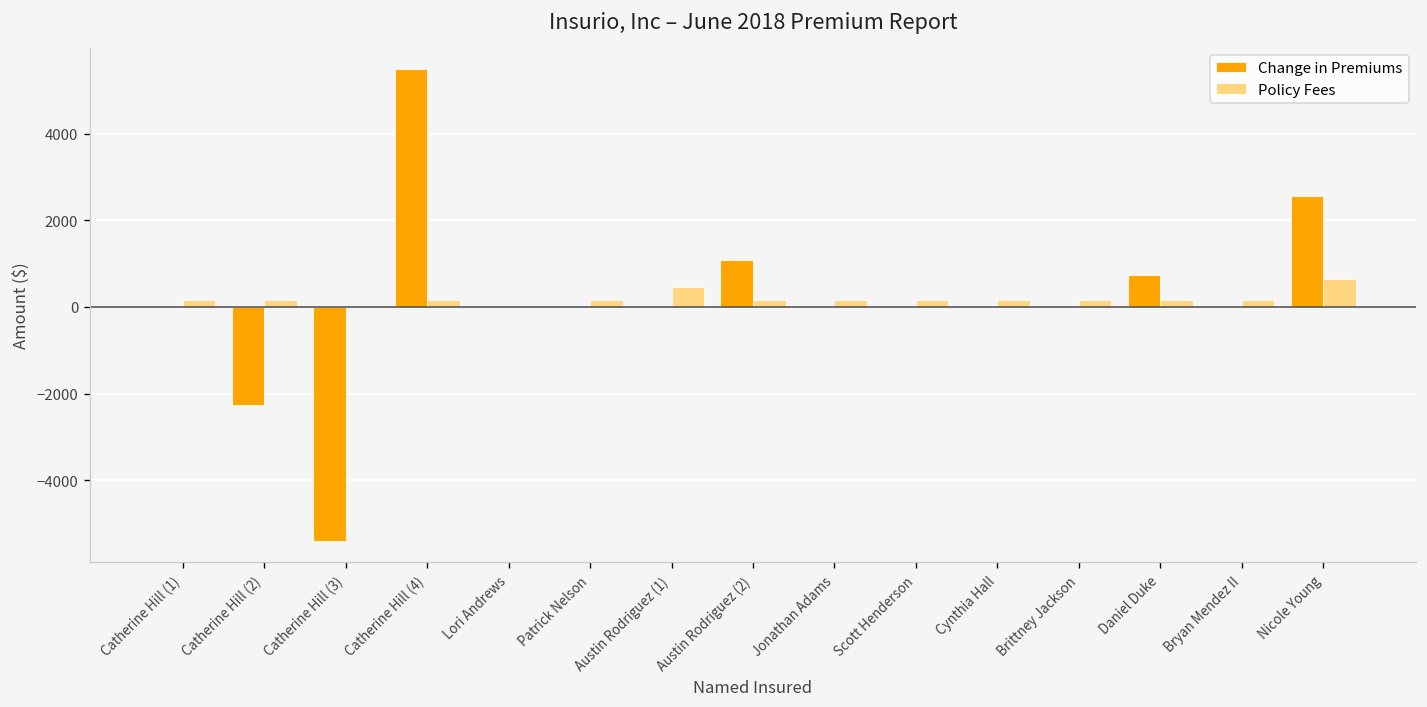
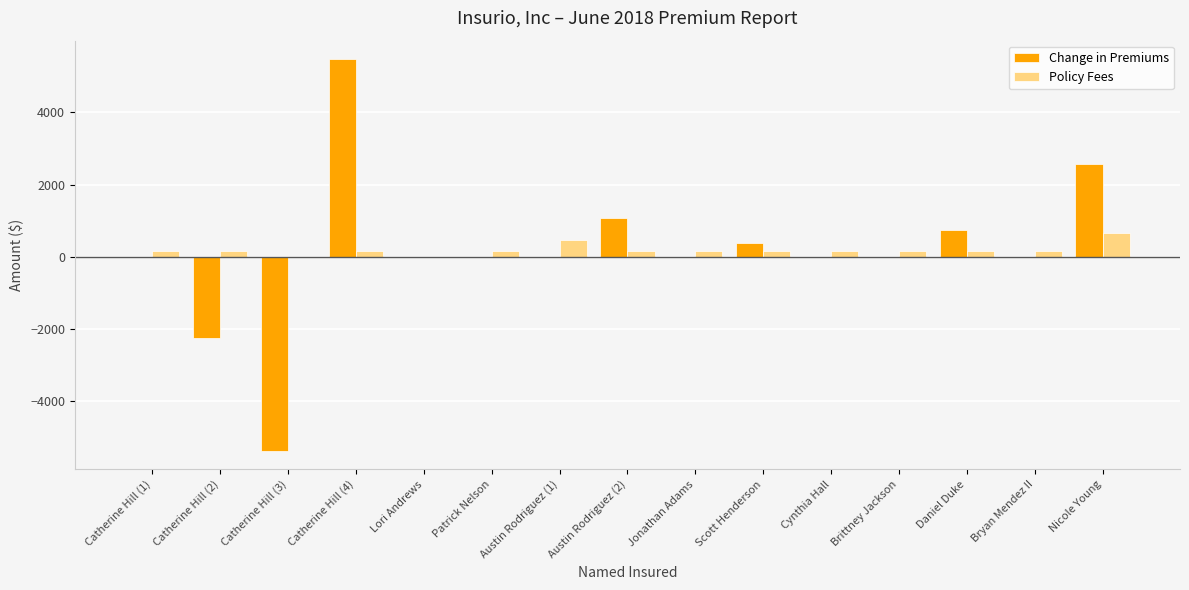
  {
    "Change in Premiums": {
      "Catherine Hill (1)": 0,
      "Catherine Hill (2)": -2300,
      "Catherine Hill (3)": -5400,
      "Catherine Hill (4)": 5500,
      "Lori Andrews": 0,
      "Patrick Nelson": 0,
      "Austin Rodriguez (1)": 0,
      "Austin Rodriguez (2)": 1100,
      "Jonathan Adams": 0,
-     "Scott Henderson": 0,
+     "Scott Henderson": 400,
      "Cynthia Hall": 0,
      "Brittney Jackson": 0,
      "Daniel Duke": 700,
      "Bryan Mendez II": 0,
      "Nicole Young": 2600
    },
    "Policy Fees": {
      "Catherine Hill (1)": 200,
      "Catherine Hill (2)": 200,
      "Catherine Hill (3)": 0,
      "Catherine Hill (4)": 200,
      "Lori Andrews": 0,
      "Patrick Nelson": 200,
      "Austin Rodriguez (1)": 500,
      "Austin Rodriguez (2)": 200,
      "Jonathan Adams": 200,
      "Scott Henderson": 200,
      "Cynthia Hall": 200,
      "Brittney Jackson": 200,
      "Daniel Duke": 200,
      "Bryan Mendez II": 200,
      "Nicole Young": 700
    }
  }
